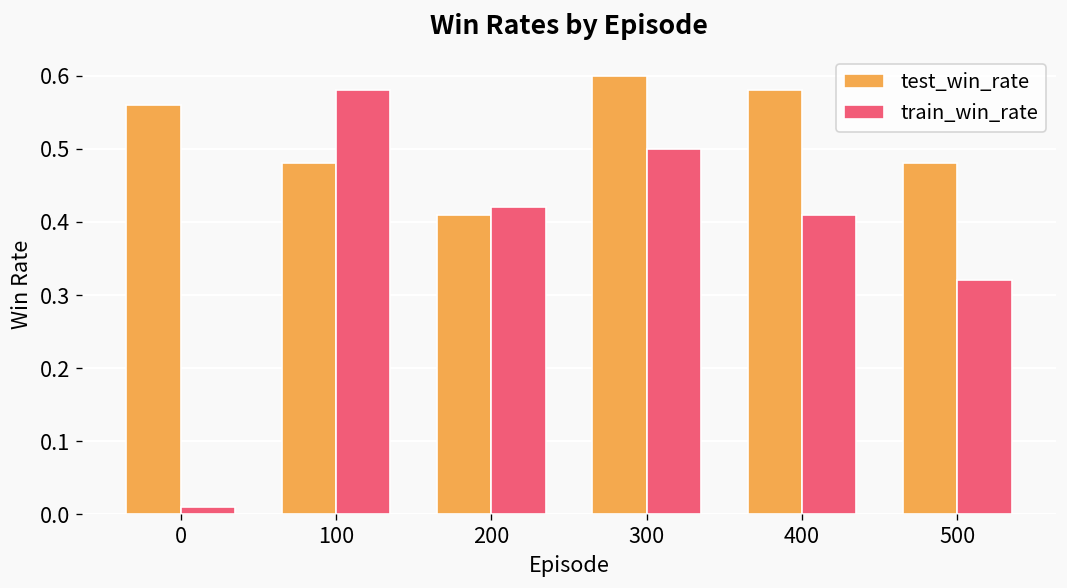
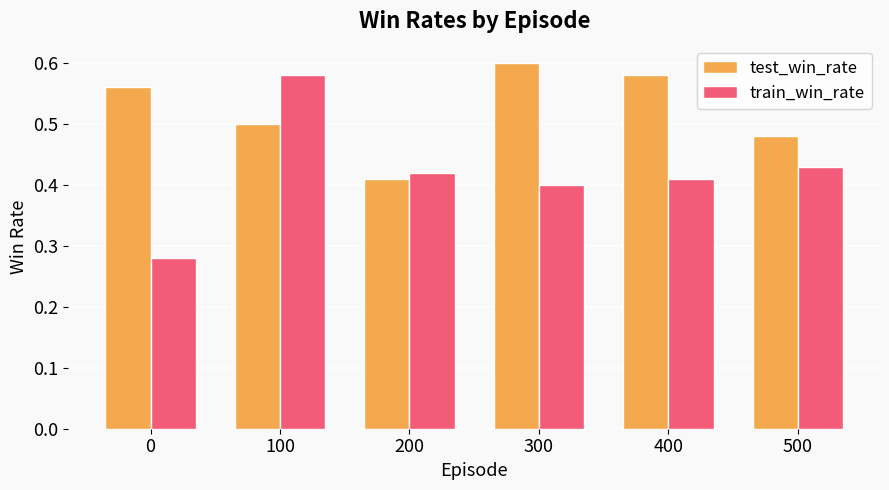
  {
    "test_win_rate": {
      "0": 0.56,
-     "100": 0.48,
+     "100": 0.50,
      "200": 0.41,
      "300": 0.60,
      "400": 0.58,
      "500": 0.48
    },
    "train_win_rate": {
-     "0": 0.01,
+     "0": 0.28,
      "100": 0.58,
      "200": 0.42,
-     "300": 0.5,
+     "300": 0.4,
      "400": 0.41,
-     "500": 0.32
+     "500": 0.43
    }
  }
